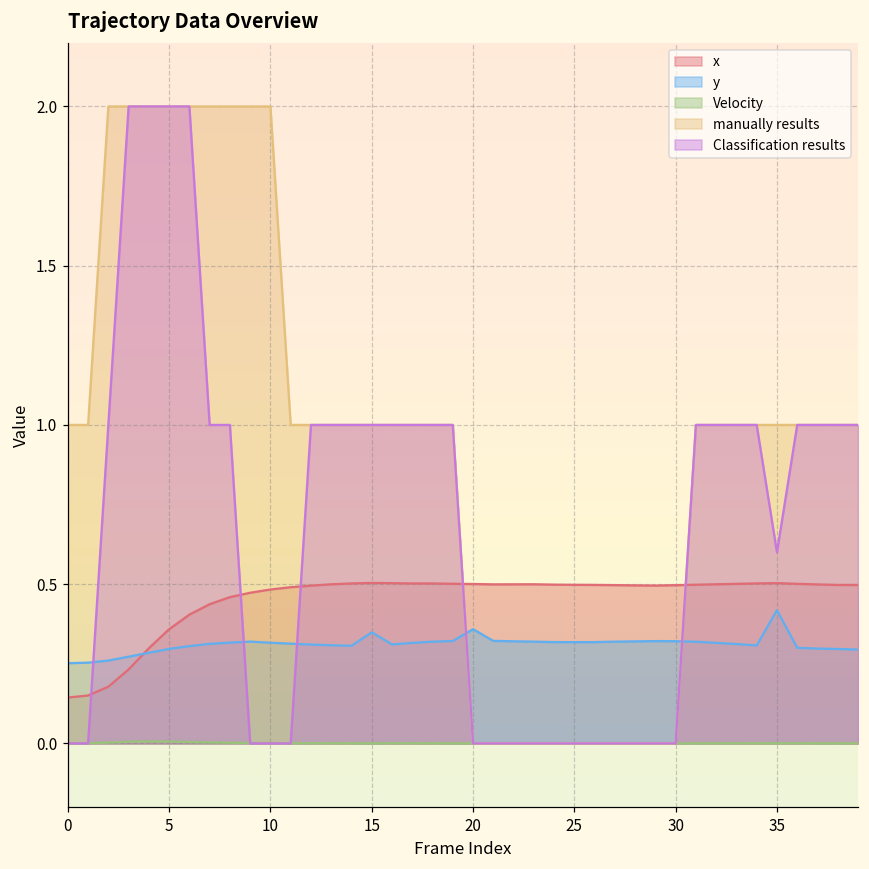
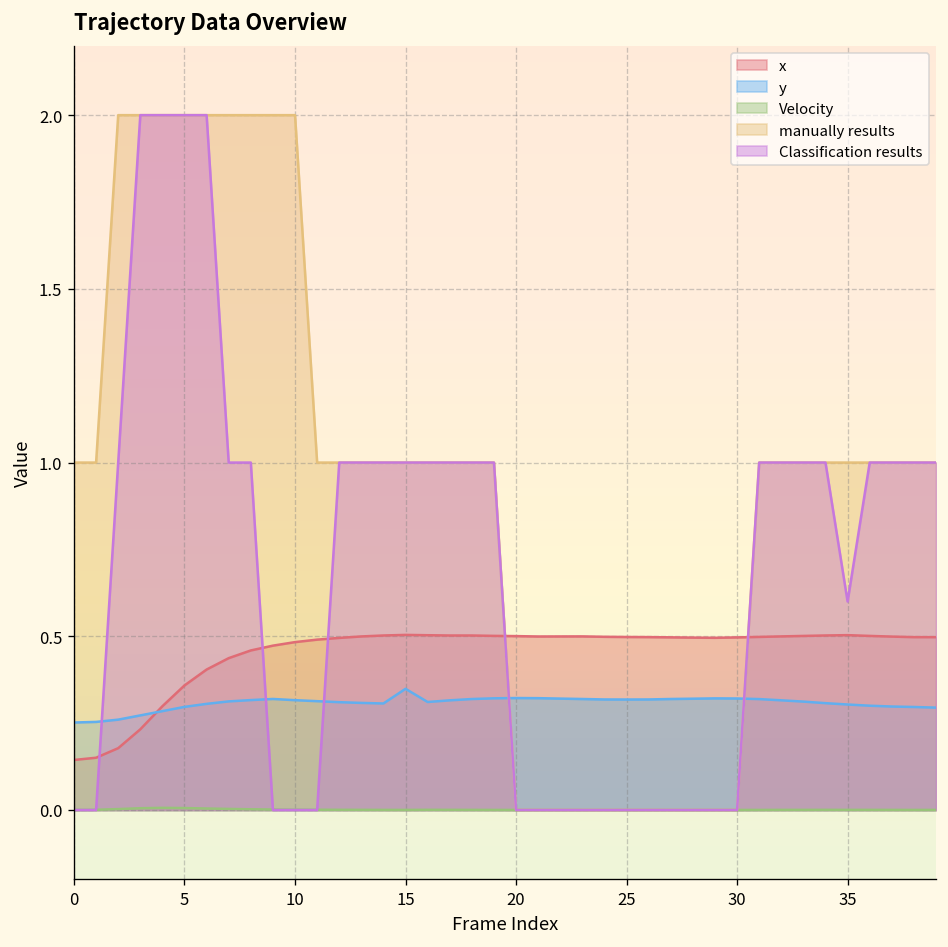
  {
    "y": {
      "0": 0.25,
      "5": 0.30,
      "10": 0.32,
      "15": 0.35,
-     "20": 0.36,
+     "20": 0.32,
      "25": 0.32,
      "30": 0.32,
-     "35": 0.42
+     "35": 0.30
    },
    "Classification results": {
      "35": 0.60
    }
  }
